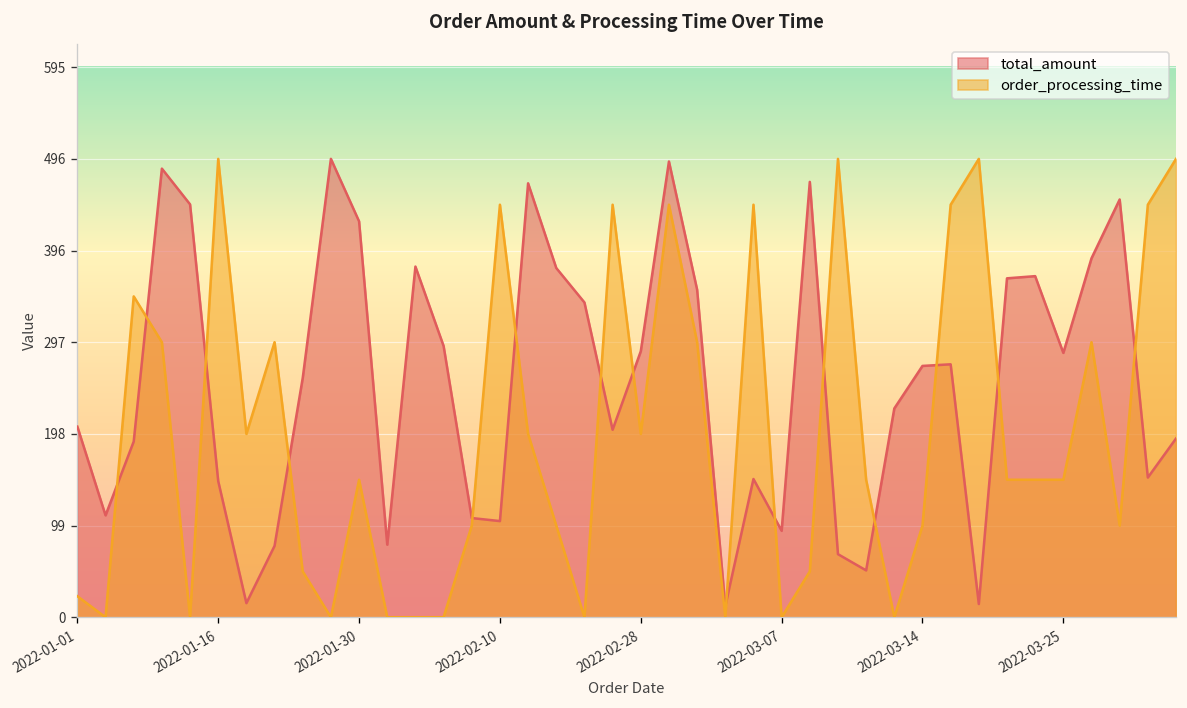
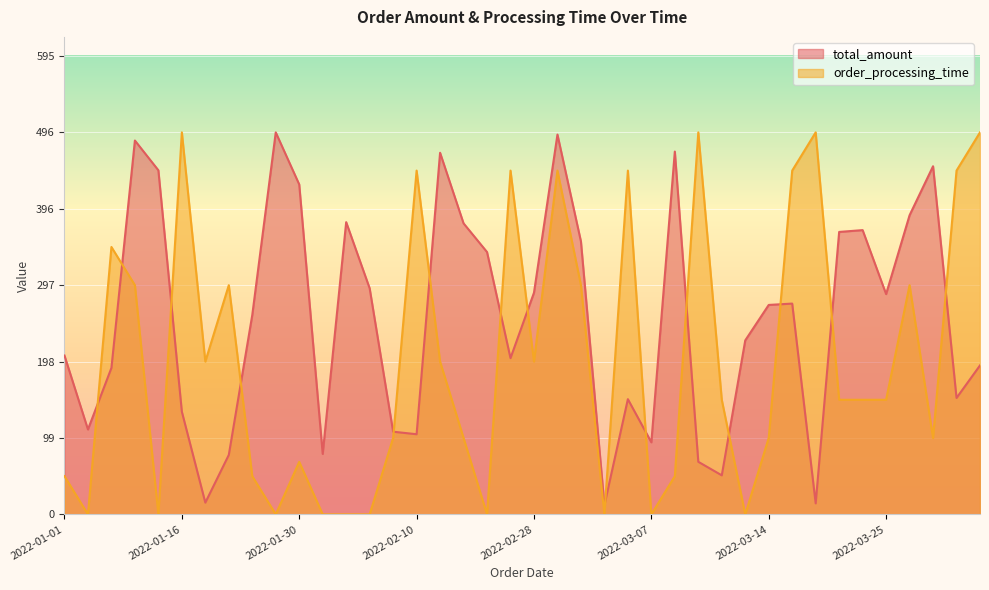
  {
    "total_amount": {
      "2022-01-01": 210,
-     "2022-01-16": 150,
+     "2022-01-16": 130,
      "2022-01-30": 430,
      "2022-03-07": 90,
      "2022-03-25": 290
    },
    "order_processing_time": {
-     "2022-01-01": 20,
+     "2022-01-01": 50,
      "2022-01-16": 500,
-     "2022-01-30": 150,
+     "2022-01-30": 70,
      "2022-03-07": 0,
      "2022-03-25": 150
    }
  }
